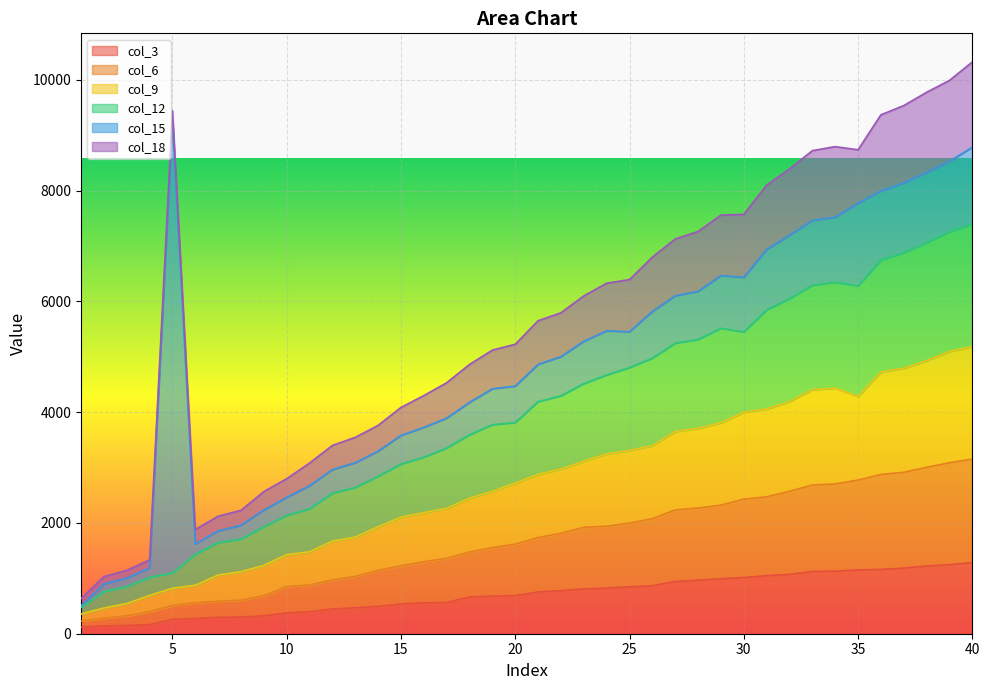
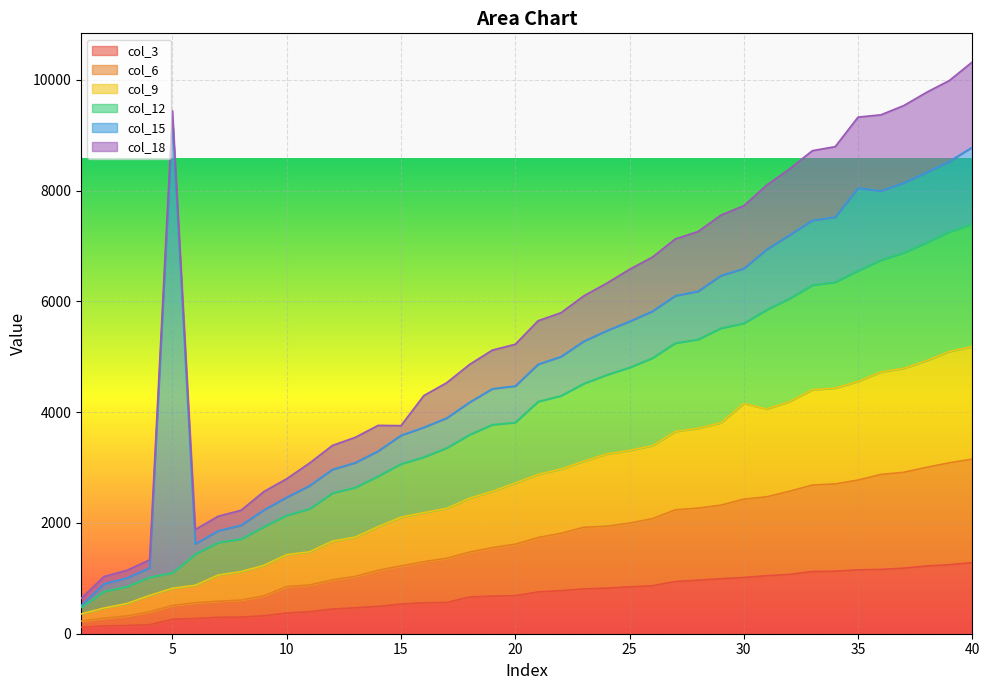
  {
    "col_9": {
      "5": 300,
      "10": 600,
      "15": 900,
      "20": 1100,
      "25": 1300,
-     "30": 1600,
-     "35": 1500,
+     "30": 1700,
+     "35": 1800,
      "40": 2000
    },
    "col_12": {
      "5": 300,
      "10": 700,
      "15": 1000,
      "20": 1100,
      "25": 1500,
      "30": 1400,
      "35": 2000,
      "40": 2200
    },
    "col_15": {
      "5": 8200,
      "10": 300,
      "15": 500,
      "20": 700,
-     "25": 600,
+     "25": 800,
      "30": 1000,
      "35": 1500,
      "40": 1400
    },
    "col_18": {
      "5": 200,
      "10": 300,
-     "15": 500,
+     "15": 200,
      "20": 800,
      "25": 900,
      "30": 1100,
-     "35": 1000,
+     "35": 1300,
      "40": 1500
    }
  }
